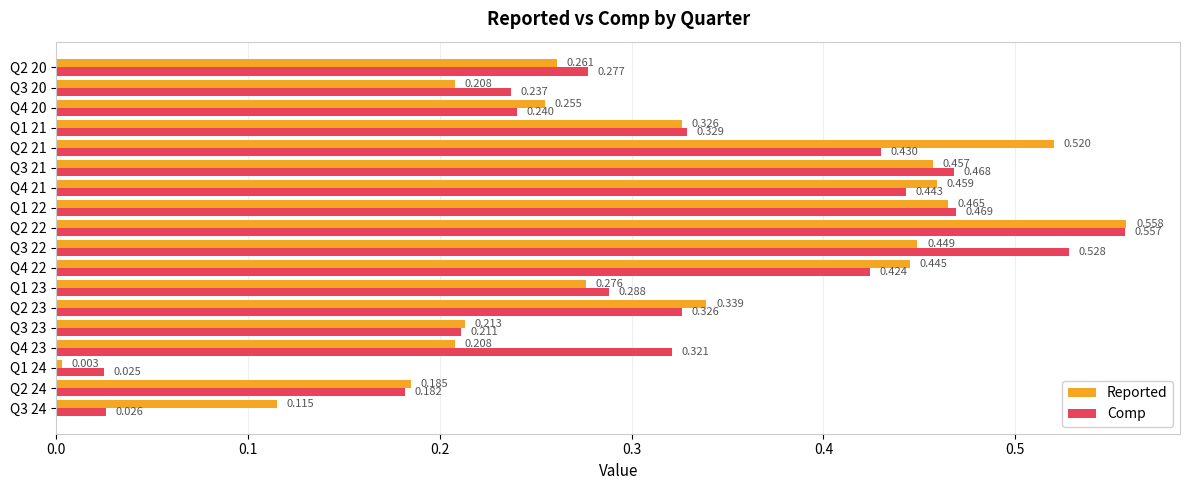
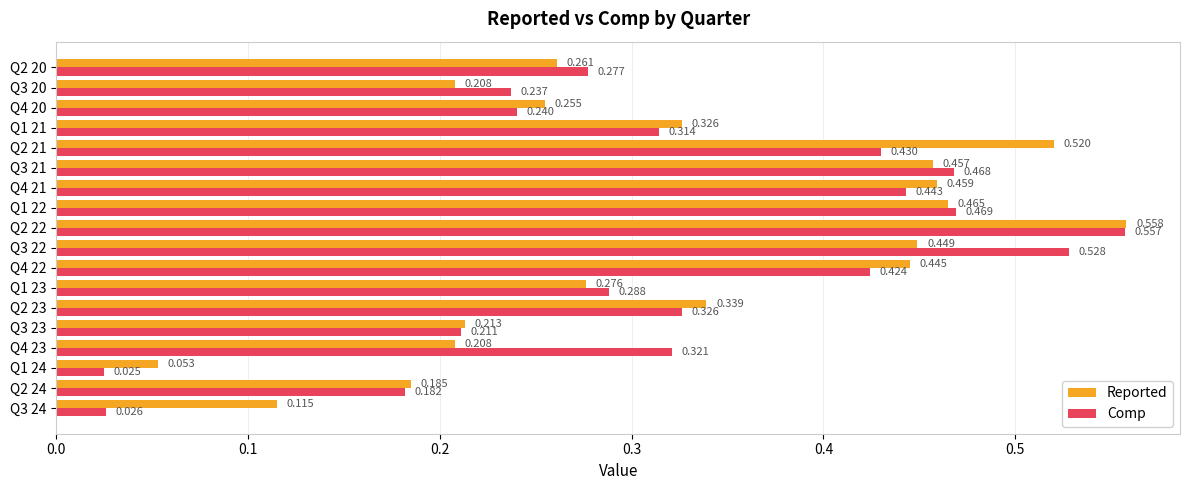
  {
    "Reported": {
      "Q2 20": 0.261,
      "Q3 20": 0.208,
      "Q4 20": 0.255,
      "Q2 21": 0.520,
      "Q3 21": 0.457,
      "Q4 21": 0.459,
      "Q1 22": 0.465,
      "Q3 22": 0.449,
      "Q4 22": 0.445,
      "Q1 23": 0.276,
      "Q2 23": 0.339,
      "Q4 23": 0.208,
-     "Q1 24": 0.003,
+     "Q1 24": 0.053,
      "Q3 24": 0.115
    },
    "Comp": {
      "Q2 20": 0.277,
      "Q3 20": 0.237,
      "Q4 20": 0.240,
-     "Q1 21": 0.329,
+     "Q1 21": 0.314,
      "Q2 21": 0.430,
      "Q3 21": 0.468,
      "Q4 21": 0.443,
      "Q1 22": 0.469,
      "Q3 22": 0.528,
      "Q4 22": 0.424,
      "Q1 23": 0.288,
      "Q2 23": 0.326,
      "Q4 23": 0.321,
      "Q1 24": 0.025,
      "Q3 24": 0.026
    }
  }
